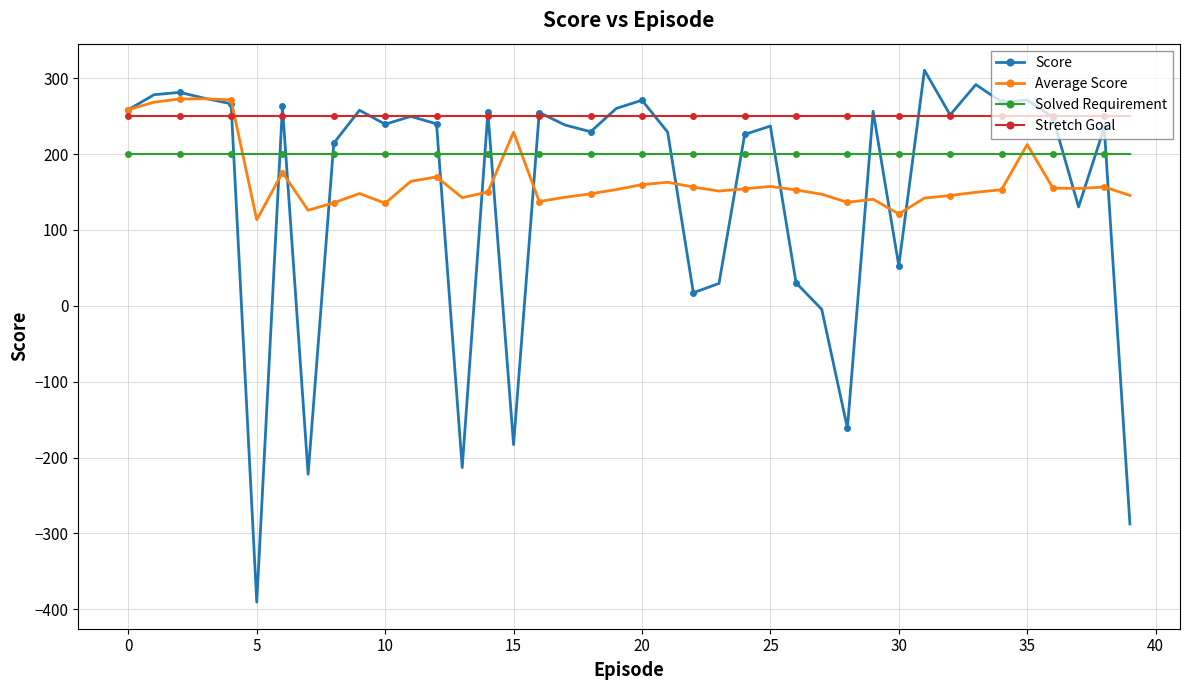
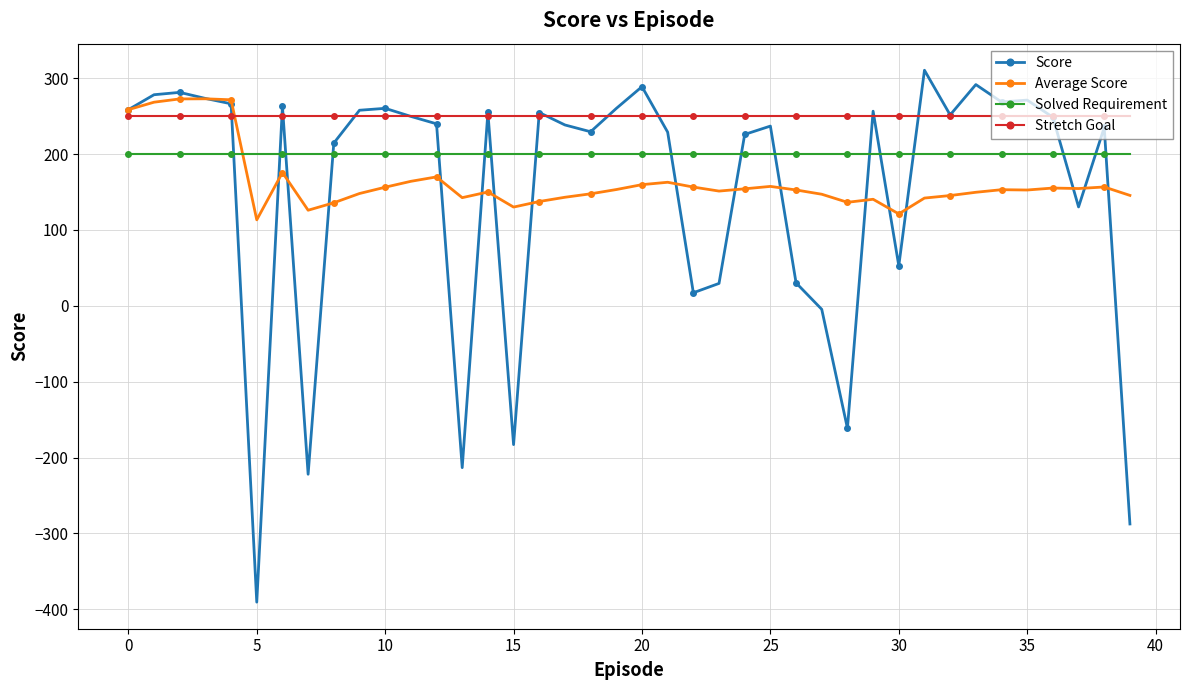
  {
    "Score": {
      "5": -390,
-     "10": 240,
+     "10": 260,
      "15": -180,
-     "20": 270,
+     "20": 290,
      "25": 240,
      "30": 50
    },
    "Average Score": {
      "5": 110,
-     "10": 140,
-     "15": 230,
+     "10": 160,
+     "15": 130,
      "20": 160,
      "25": 160,
      "30": 120,
-     "35": 210
+     "35": 150
    },
    "Solved Requirement": {
      "0": 200,
      "5": 200,
      "10": 200,
      "15": 200,
      "20": 200,
      "25": 200,
      "30": 200,
      "35": 200
    },
    "Stretch Goal": {
      "0": 250,
      "5": 250,
      "10": 250,
      "15": 250,
      "20": 250,
      "25": 250,
      "30": 250
    }
  }
